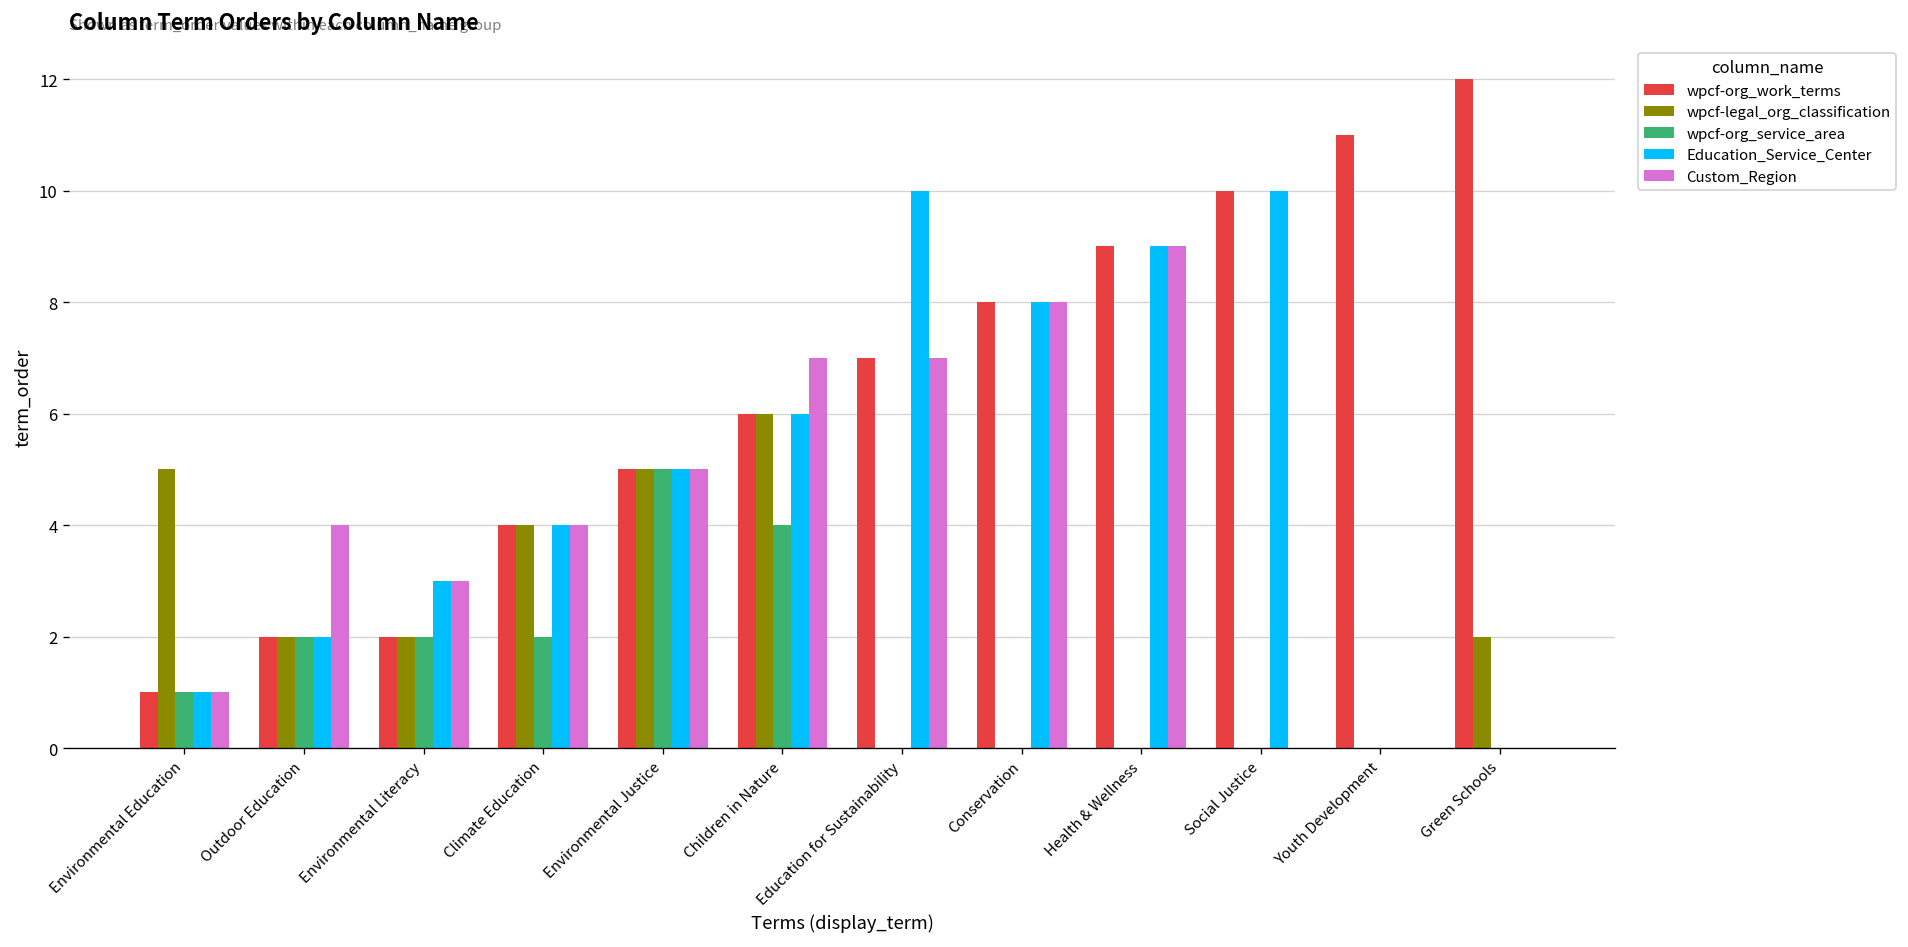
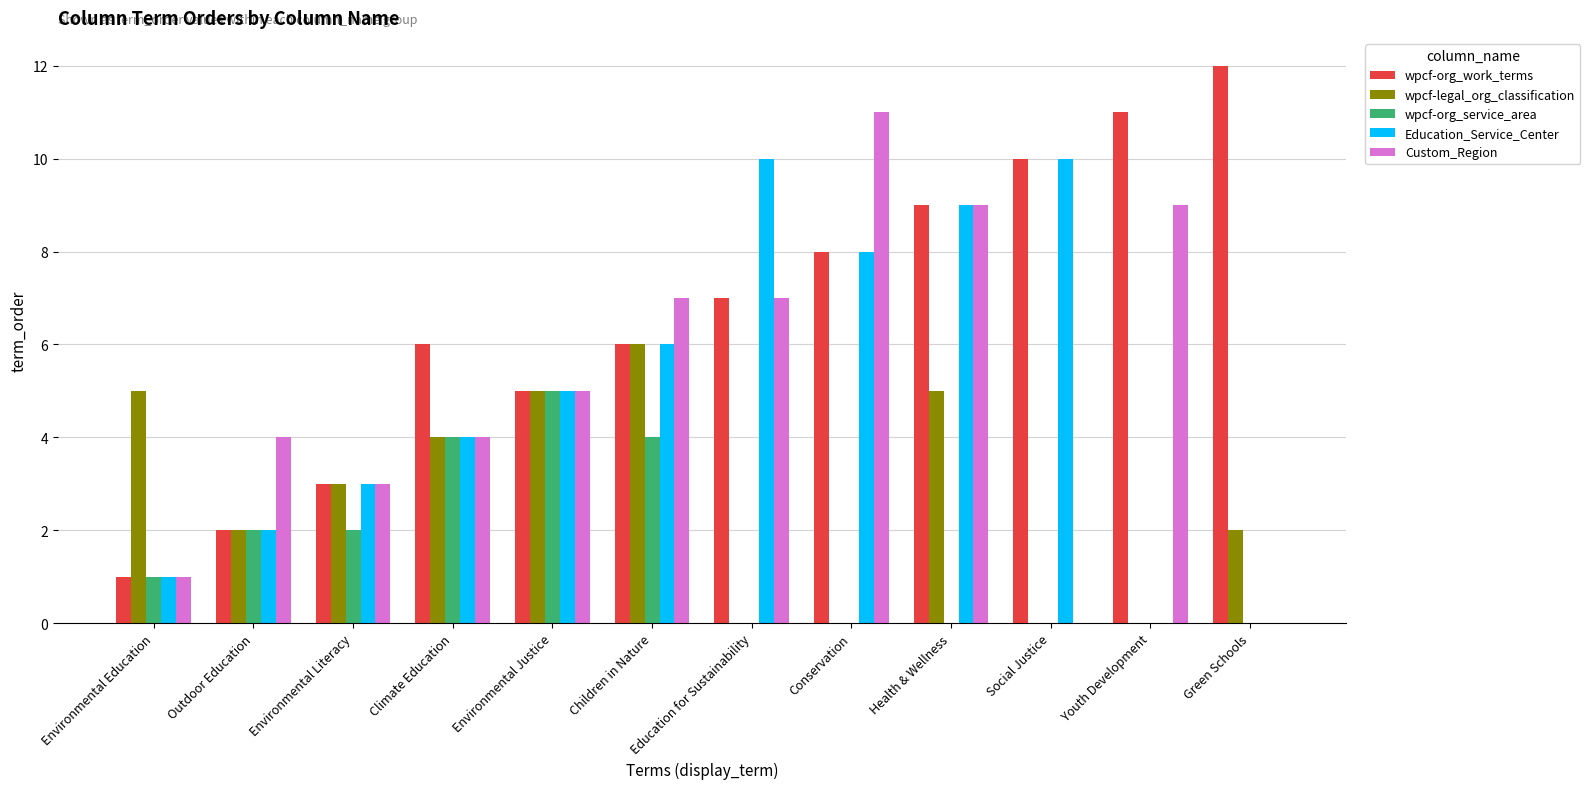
  {
    "wpcf-org_work_terms": {
      "Environmental Education": 1,
      "Outdoor Education": 2,
-     "Environmental Literacy": 2,
-     "Climate Education": 4,
+     "Environmental Literacy": 3,
+     "Climate Education": 6,
      "Environmental Justice": 5,
      "Children in Nature": 6,
      "Education for Sustainability": 7,
      "Conservation": 8,
      "Health & Wellness": 9,
      "Social Justice": 10,
      "Youth Development": 11,
      "Green Schools": 12
    },
    "wpcf-legal_org_classification": {
      "Environmental Education": 5,
      "Outdoor Education": 2,
-     "Environmental Literacy": 2,
+     "Environmental Literacy": 3,
      "Climate Education": 4,
      "Environmental Justice": 5,
      "Children in Nature": 6,
      "Education for Sustainability": 0,
      "Conservation": 0,
-     "Health & Wellness": 0,
+     "Health & Wellness": 5,
      "Social Justice": 0,
      "Youth Development": 0,
      "Green Schools": 2
    },
    "wpcf-org_service_area": {
      "Environmental Education": 1,
      "Outdoor Education": 2,
      "Environmental Literacy": 2,
-     "Climate Education": 2,
+     "Climate Education": 4,
      "Environmental Justice": 5,
      "Children in Nature": 4,
      "Education for Sustainability": 0,
      "Conservation": 0,
      "Health & Wellness": 0,
      "Social Justice": 0,
      "Youth Development": 0,
      "Green Schools": 0
    },
    "Education_Service_Center": {
      "Environmental Education": 1,
      "Outdoor Education": 2,
      "Environmental Literacy": 3,
      "Climate Education": 4,
      "Environmental Justice": 5,
      "Children in Nature": 6,
      "Education for Sustainability": 10,
      "Conservation": 8,
      "Health & Wellness": 9,
      "Social Justice": 10,
      "Youth Development": 0,
      "Green Schools": 0
    },
    "Custom_Region": {
      "Environmental Education": 1,
      "Outdoor Education": 4,
      "Environmental Literacy": 3,
      "Climate Education": 4,
      "Environmental Justice": 5,
      "Children in Nature": 7,
      "Education for Sustainability": 7,
-     "Conservation": 8,
+     "Conservation": 11,
      "Health & Wellness": 9,
      "Social Justice": 0,
-     "Youth Development": 0,
+     "Youth Development": 9,
      "Green Schools": 0
    }
  }
